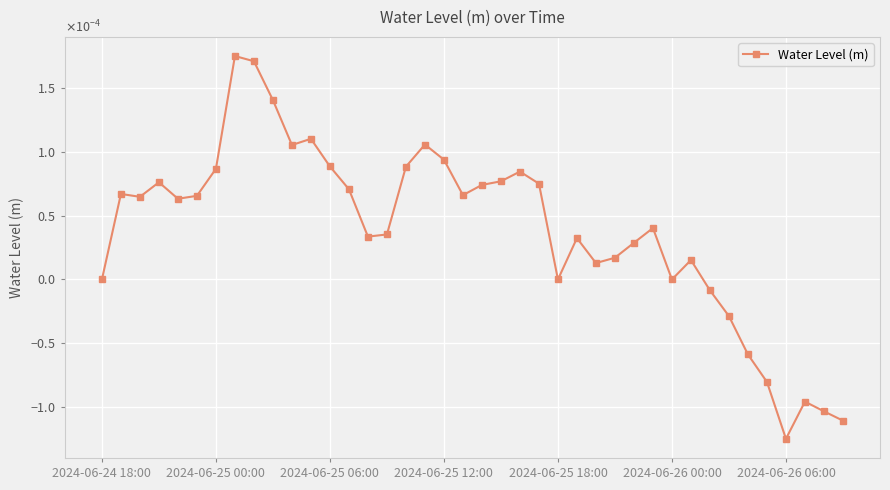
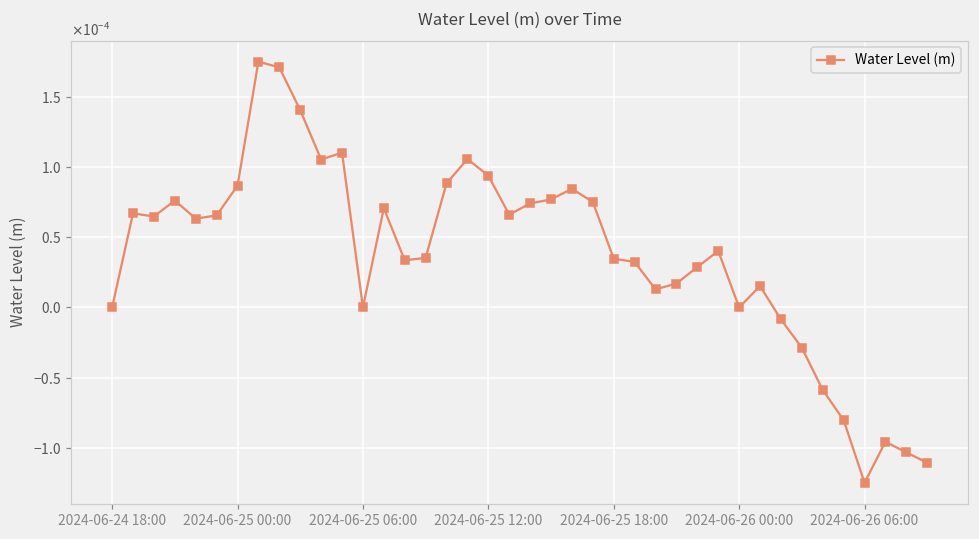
  {
    "2024-06-24 18:00": 0.00000,
    "2024-06-25 00:00": 0.000087,
-   "2024-06-25 06:00": 0.0001,
+   "2024-06-25 06:00": 0.0000,
    "2024-06-25 12:00": 0.000094,
-   "2024-06-25 18:00": 0.00000,
+   "2024-06-25 18:00": 0.00003,
    "2024-06-26 00:00": 0.00000,
    "2024-06-26 06:00": -0.000125
  }
